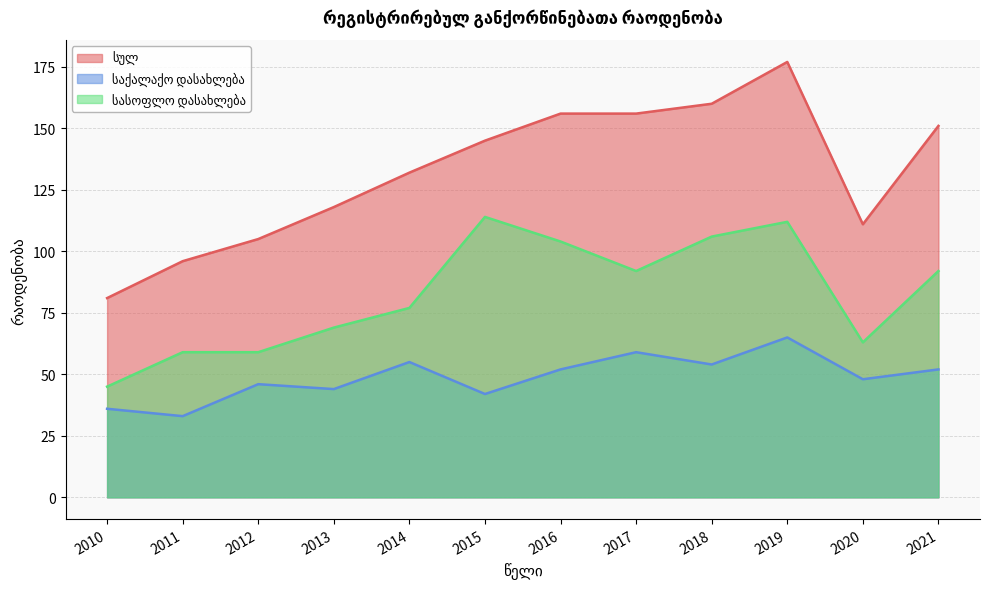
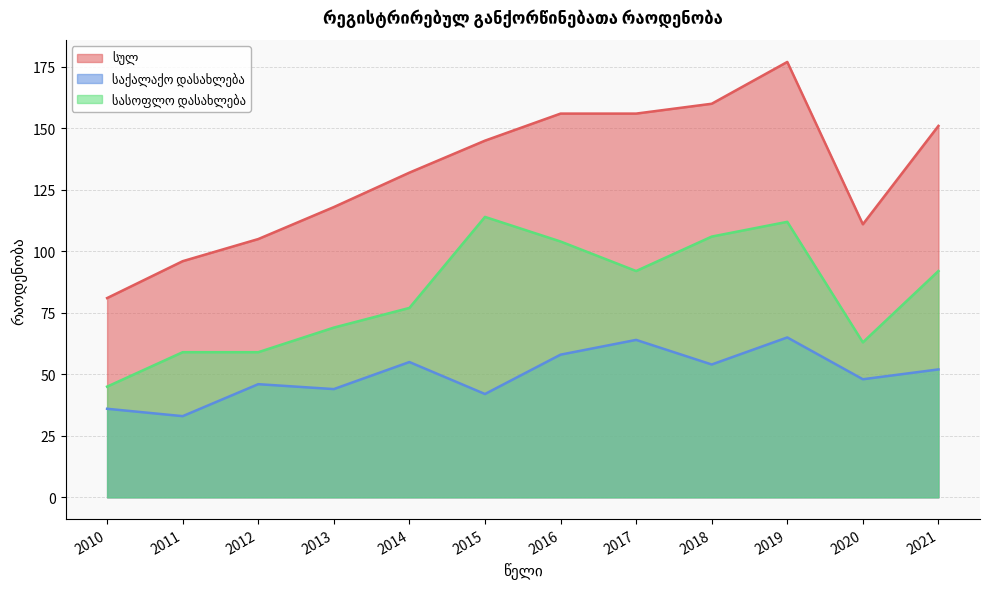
  {
    "სულ": {
      "2010": 81,
      "2011": 96,
      "2012": 105,
      "2013": 118,
      "2014": 132,
      "2015": 145,
      "2016": 156,
      "2017": 156,
      "2018": 160,
      "2019": 177,
      "2020": 111,
      "2021": 151
    },
    "საქალაქო დასახლება": {
      "2010": 36,
      "2011": 33,
      "2012": 46,
      "2013": 44,
      "2014": 55,
      "2015": 42,
-     "2016": 52,
-     "2017": 59,
+     "2016": 58,
+     "2017": 64,
      "2018": 54,
      "2019": 65,
      "2020": 48,
      "2021": 52
    },
    "სასოფლო დასახლება": {
      "2010": 45,
      "2011": 59,
      "2012": 59,
      "2013": 69,
      "2014": 77,
      "2015": 114,
      "2016": 104,
      "2017": 92,
      "2018": 106,
      "2019": 112,
      "2020": 63,
      "2021": 92
    }
  }
